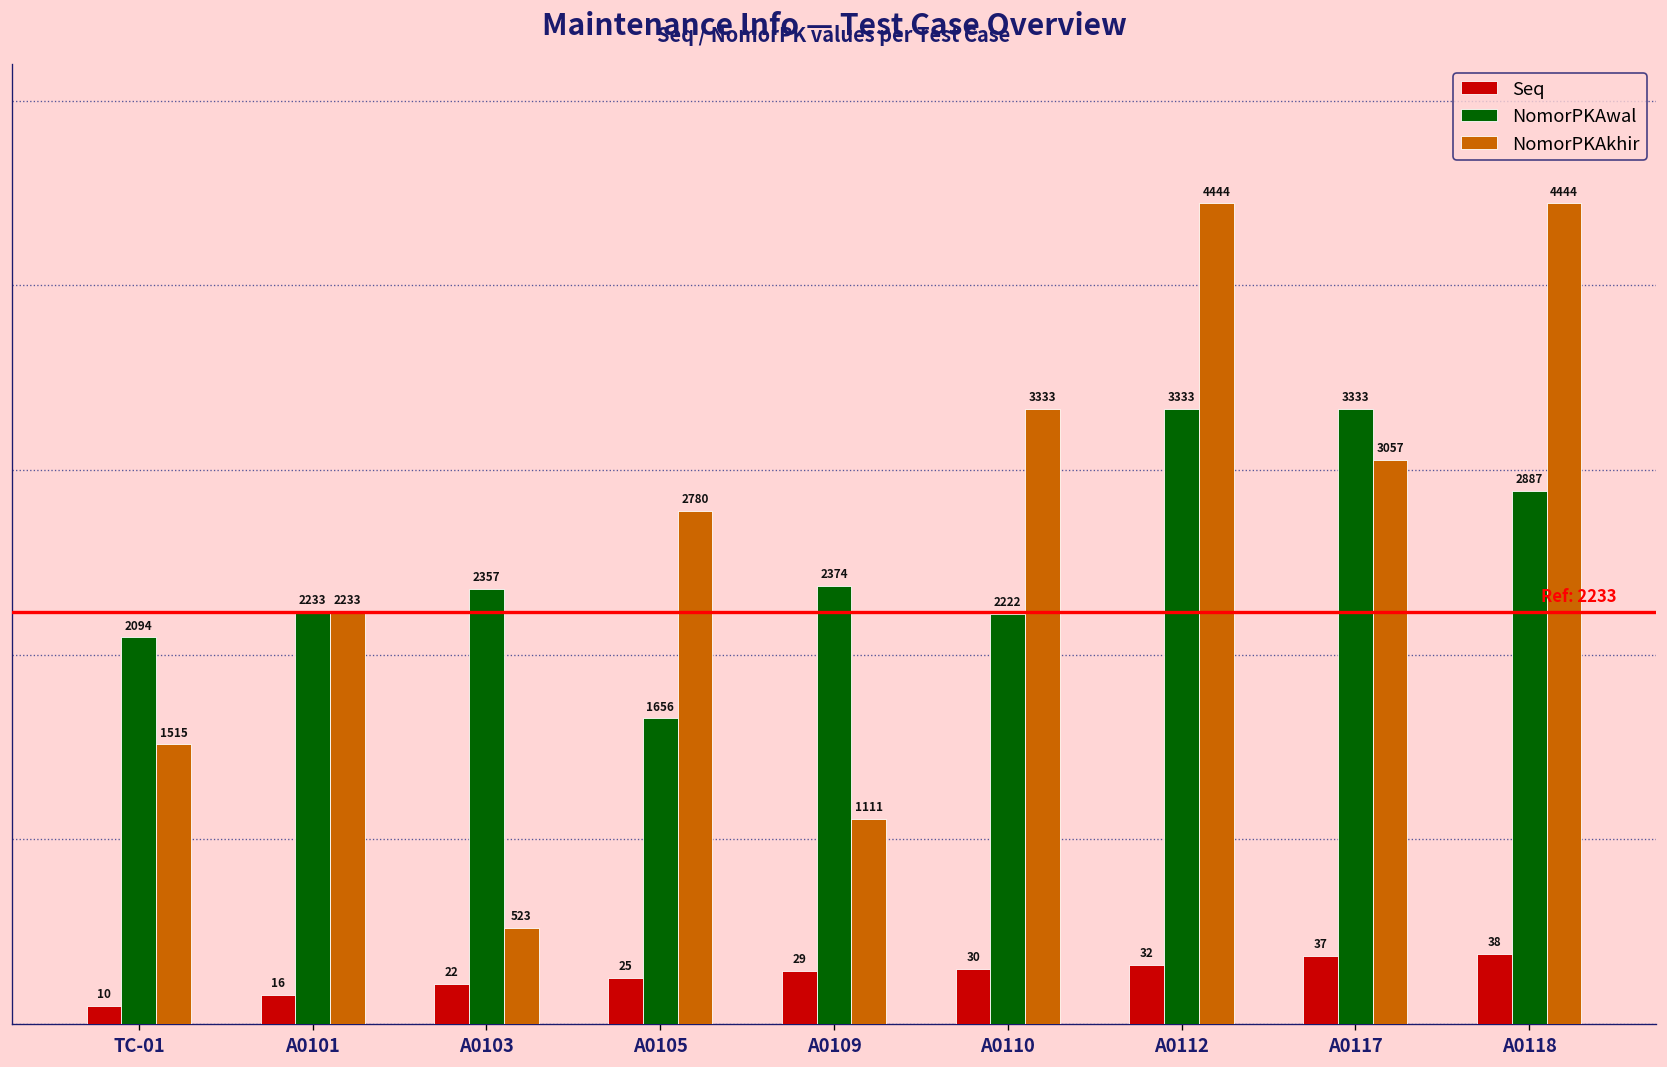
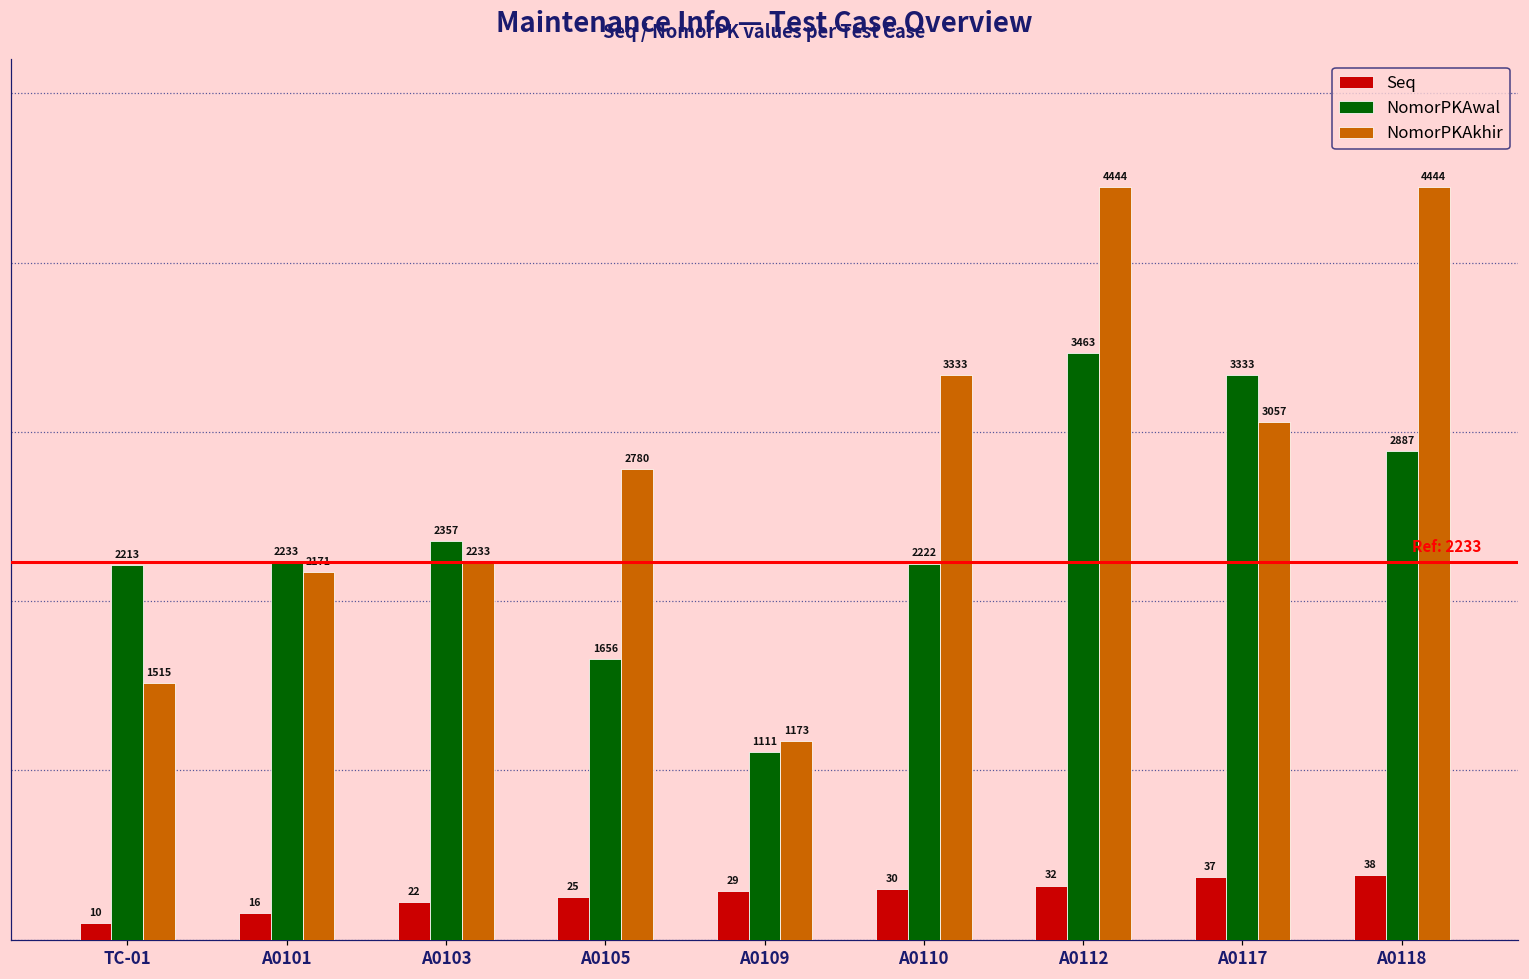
  {
    "NomorPKAwal": {
-     "TC-01": 2094,
+     "TC-01": 2213,
      "A0101": 2233,
      "A0103": 2357,
      "A0105": 1656,
-     "A0109": 2374,
+     "A0109": 1111,
      "A0110": 2222,
-     "A0112": 3333,
+     "A0112": 3463,
      "A0117": 3333,
      "A0118": 2887
    },
    "NomorPKAkhir": {
      "TC-01": 1515,
-     "A0101": 2233,
-     "A0103": 523,
+     "A0101": 2171,
+     "A0103": 2233,
      "A0105": 2780,
-     "A0109": 1111,
+     "A0109": 1173,
      "A0110": 3333,
      "A0112": 4444,
      "A0117": 3057,
      "A0118": 4444
    }
  }
